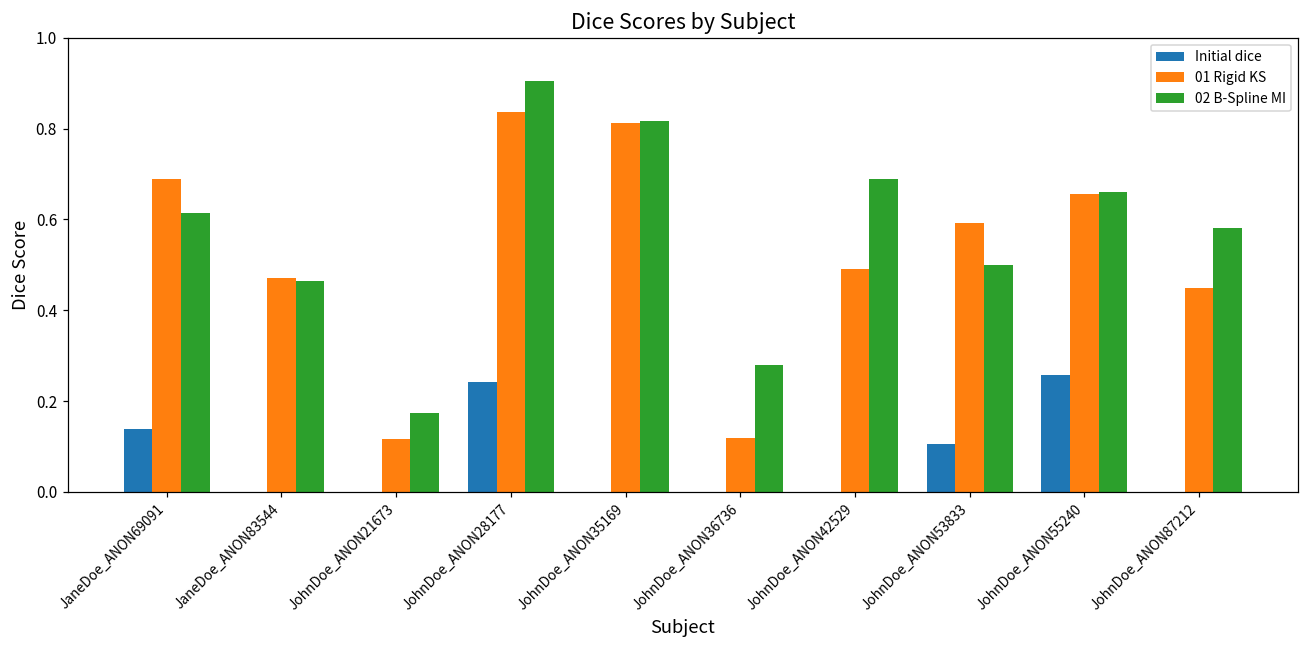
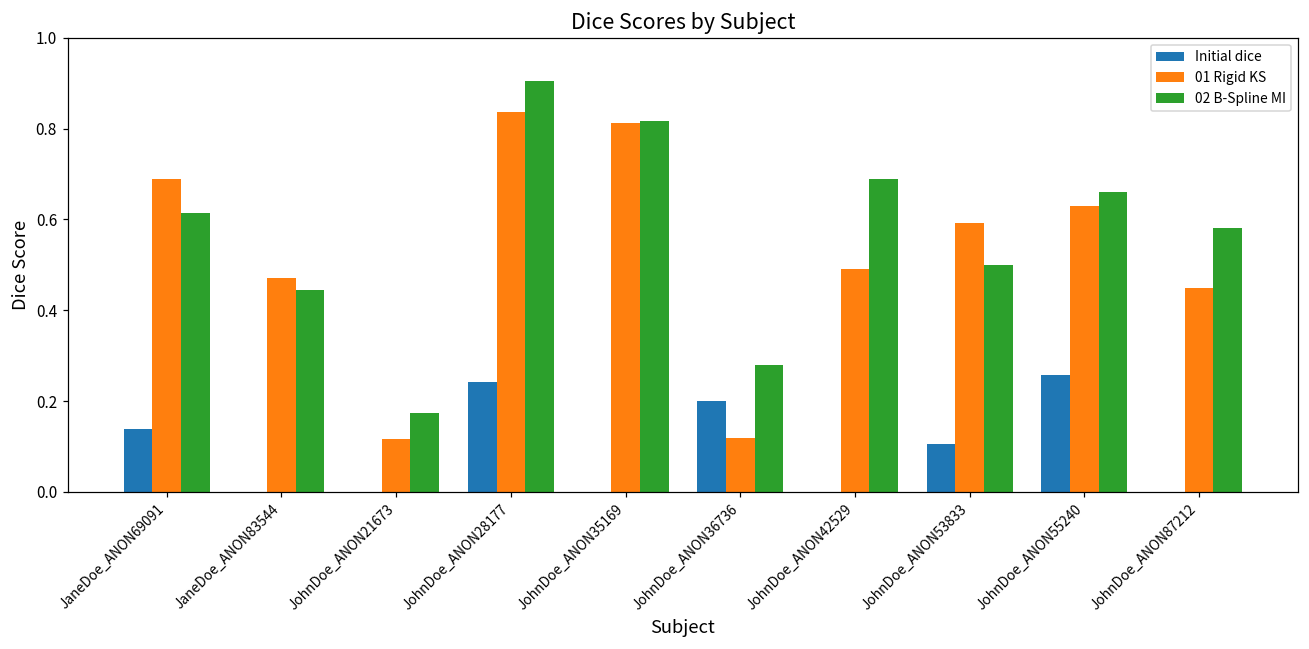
  {
    "Initial dice": {
      "JaneDoe_ANON69091": 0.14,
      "JaneDoe_ANON83544": 0.0,
      "JohnDoe_ANON21673": 0.0,
      "JohnDoe_ANON28177": 0.24,
      "JohnDoe_ANON35169": 0.0,
-     "JohnDoe_ANON36736": 0.0,
+     "JohnDoe_ANON36736": 0.2,
      "JohnDoe_ANON42529": 0.0,
      "JohnDoe_ANON53833": 0.1,
      "JohnDoe_ANON55240": 0.26,
      "JohnDoe_ANON87212": 0.0
    },
    "01 Rigid KS": {
      "JaneDoe_ANON69091": 0.69,
      "JaneDoe_ANON83544": 0.47,
      "JohnDoe_ANON21673": 0.12,
      "JohnDoe_ANON28177": 0.84,
      "JohnDoe_ANON35169": 0.81,
      "JohnDoe_ANON36736": 0.12,
      "JohnDoe_ANON42529": 0.49,
      "JohnDoe_ANON53833": 0.59,
-     "JohnDoe_ANON55240": 0.66,
+     "JohnDoe_ANON55240": 0.63,
      "JohnDoe_ANON87212": 0.45
    },
    "02 B-Spline MI": {
      "JaneDoe_ANON69091": 0.61,
-     "JaneDoe_ANON83544": 0.46,
+     "JaneDoe_ANON83544": 0.44,
      "JohnDoe_ANON21673": 0.17,
      "JohnDoe_ANON28177": 0.90,
      "JohnDoe_ANON35169": 0.82,
      "JohnDoe_ANON36736": 0.28,
      "JohnDoe_ANON42529": 0.69,
      "JohnDoe_ANON53833": 0.50,
      "JohnDoe_ANON55240": 0.66,
      "JohnDoe_ANON87212": 0.58
    }
  }
